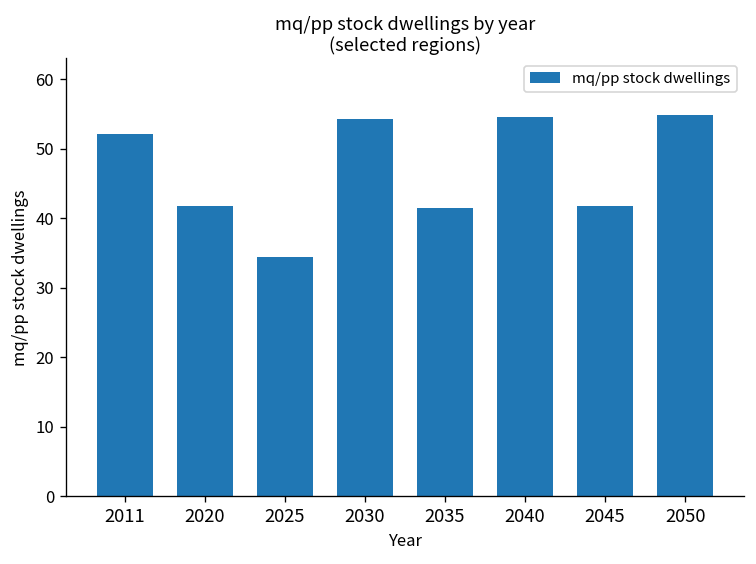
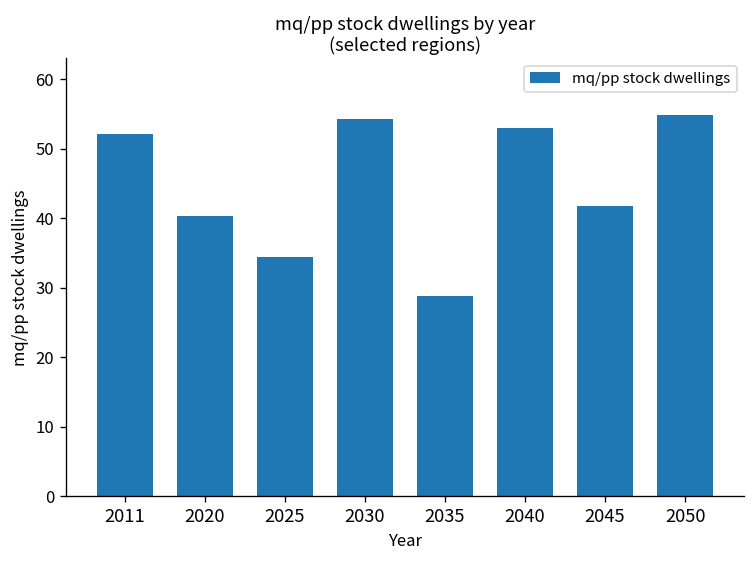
  {
    "2011": 52,
-   "2020": 42,
+   "2020": 40,
    "2025": 34,
    "2030": 54,
-   "2035": 42,
-   "2040": 55,
+   "2035": 29,
+   "2040": 53,
    "2045": 42,
    "2050": 55
  }
